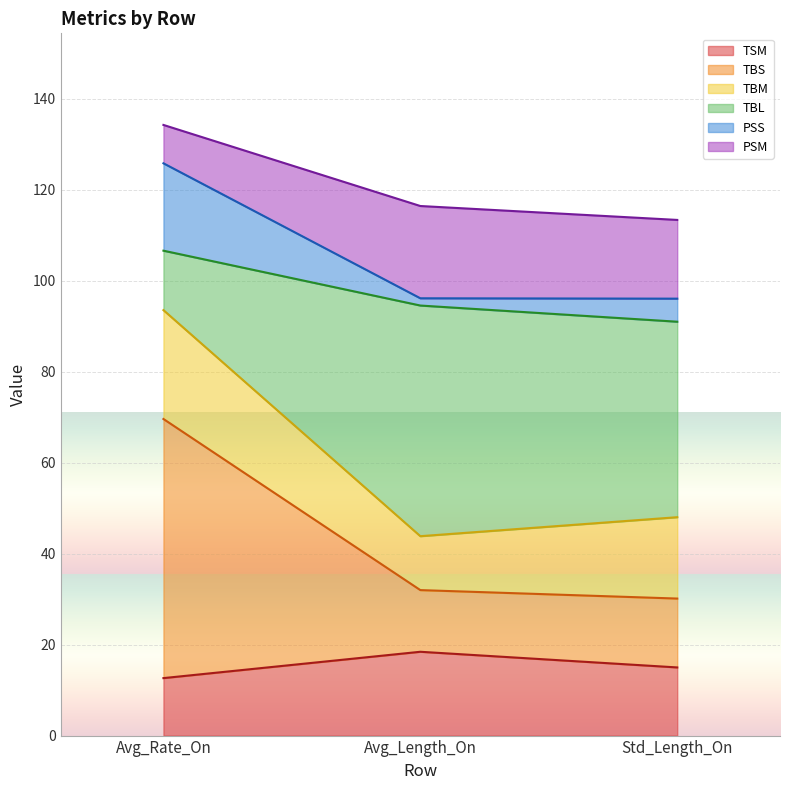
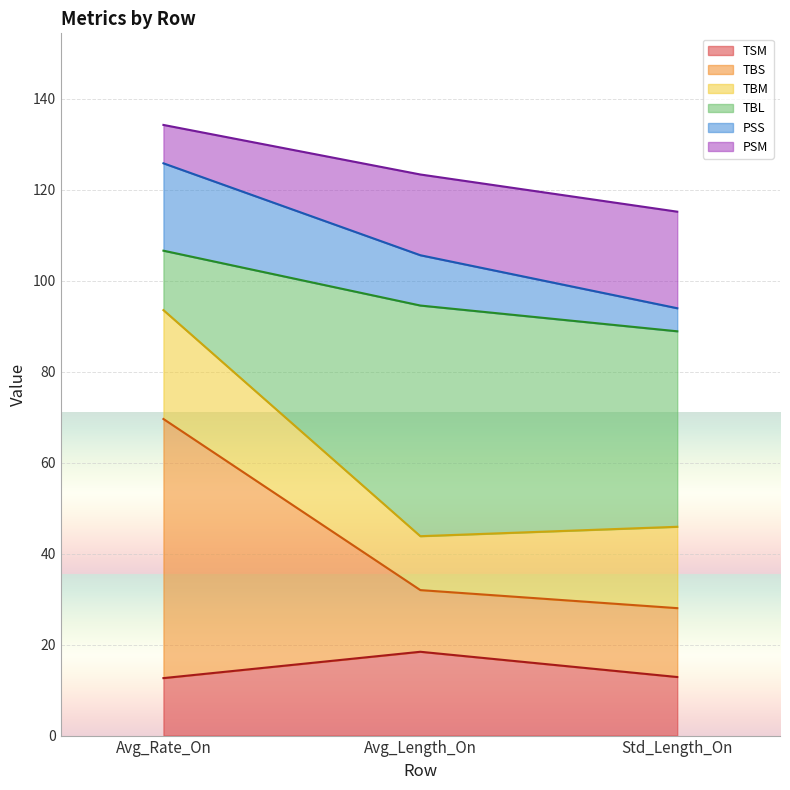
  {
    "TSM": {
      "Avg_Rate_On": 13,
      "Avg_Length_On": 18,
-     "Std_Length_On": 15
+     "Std_Length_On": 13
    },
    "TBL": {
      "Avg_Rate_On": 13,
      "Avg_Length_On": 51,
      "Std_Length_On": 43
    },
    "PSS": {
      "Avg_Rate_On": 19,
-     "Avg_Length_On": 2,
+     "Avg_Length_On": 11,
      "Std_Length_On": 5
    },
    "PSM": {
      "Avg_Rate_On": 8,
-     "Avg_Length_On": 20,
-     "Std_Length_On": 17
+     "Avg_Length_On": 18,
+     "Std_Length_On": 21
    }
  }
